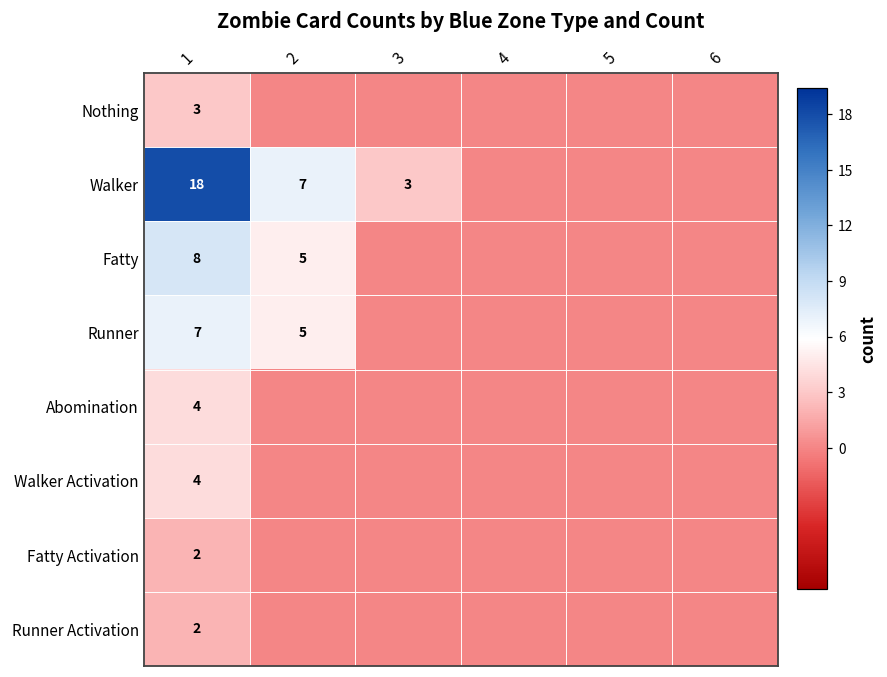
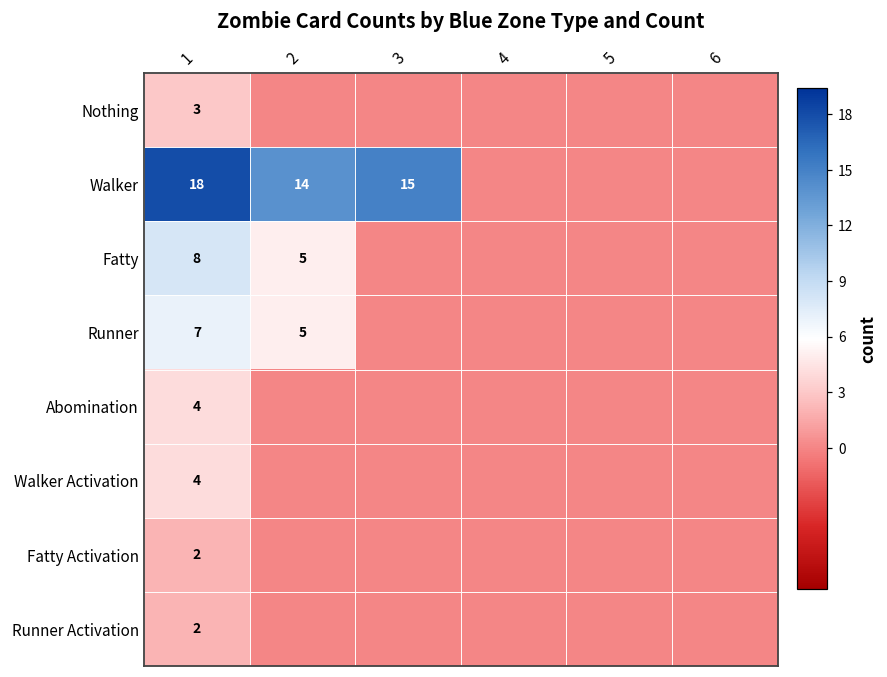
  {
    "Nothing": {
      "1": 3
    },
    "Walker": {
      "1": 18,
-     "2": 7,
-     "3": 3
+     "2": 14,
+     "3": 15
    },
    "Fatty": {
      "1": 8,
      "2": 5
    },
    "Runner": {
      "1": 7,
      "2": 5
    },
    "Abomination": {
      "1": 4
    },
    "Walker Activation": {
      "1": 4
    },
    "Fatty Activation": {
      "1": 2
    },
    "Runner Activation": {
      "1": 2
    }
  }
